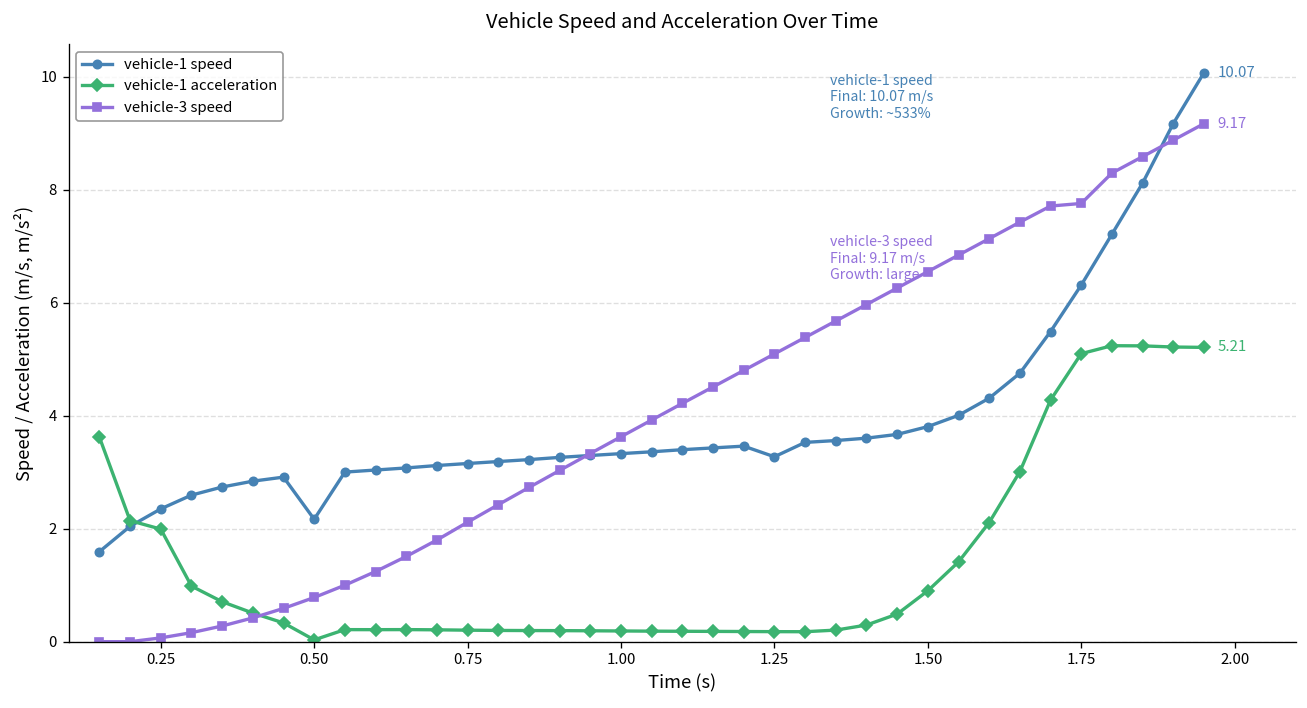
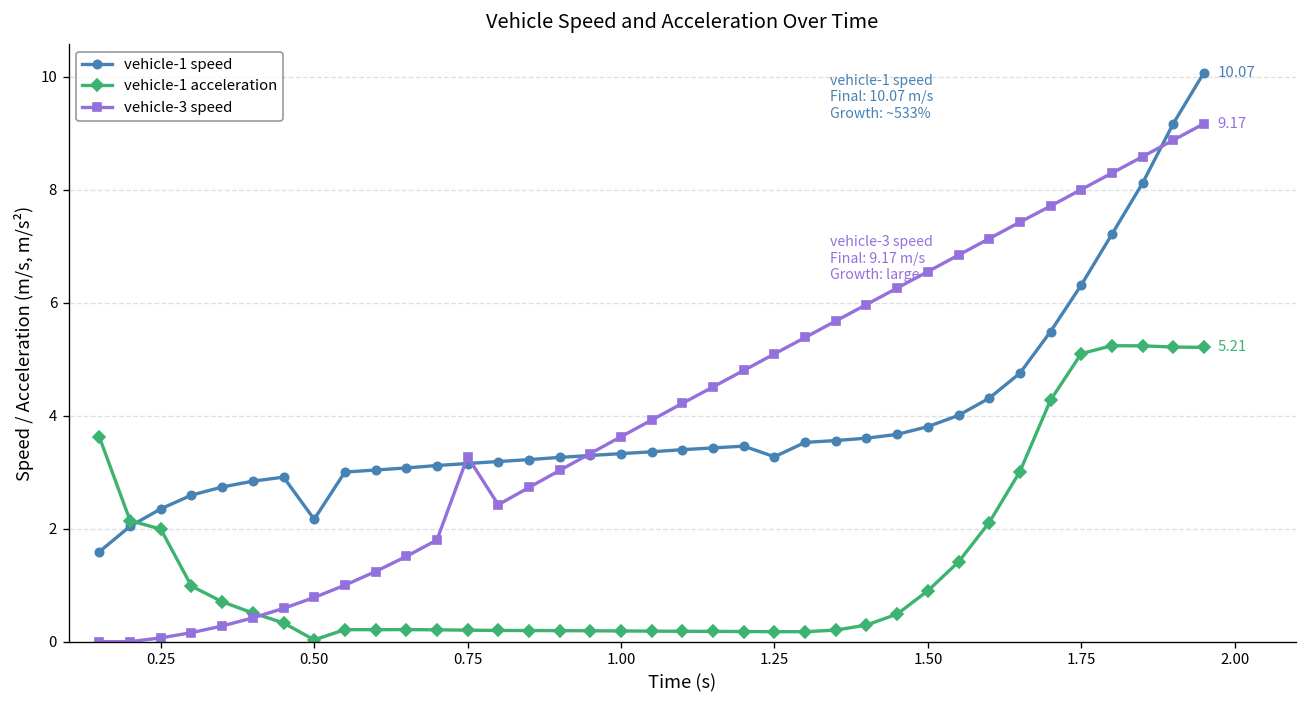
  {
    "vehicle-1 speed": {
      "0.25": 2.4,
      "0.50": 2.2,
      "0.75": 3.2,
      "1.00": 3.3,
      "1.25": 3.3,
      "1.50": 3.8,
      "1.75": 6.3
    },
    "vehicle-1 acceleration": {
      "0.25": 2.0,
      "0.50": 0.0,
      "0.75": 0.2,
      "1.00": 0.2,
      "1.25": 0.2,
      "1.50": 0.9,
      "1.75": 5.1
    },
    "vehicle-3 speed": {
      "0.25": 0.1,
      "0.50": 0.8,
-     "0.75": 2.1,
+     "0.75": 3.3,
      "1.00": 3.6,
      "1.25": 5.1,
-     "1.75": 7.8
+     "1.75": 8.0
    }
  }
